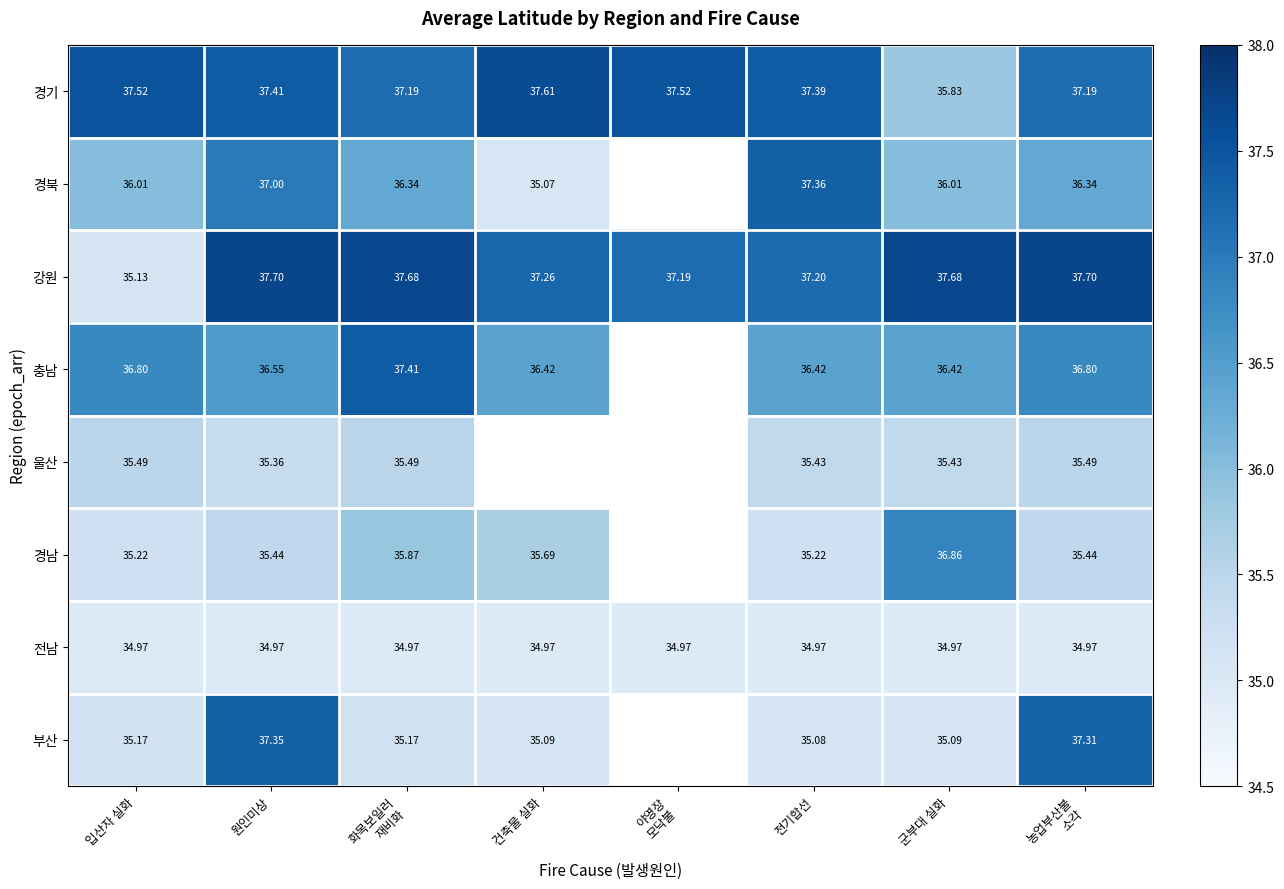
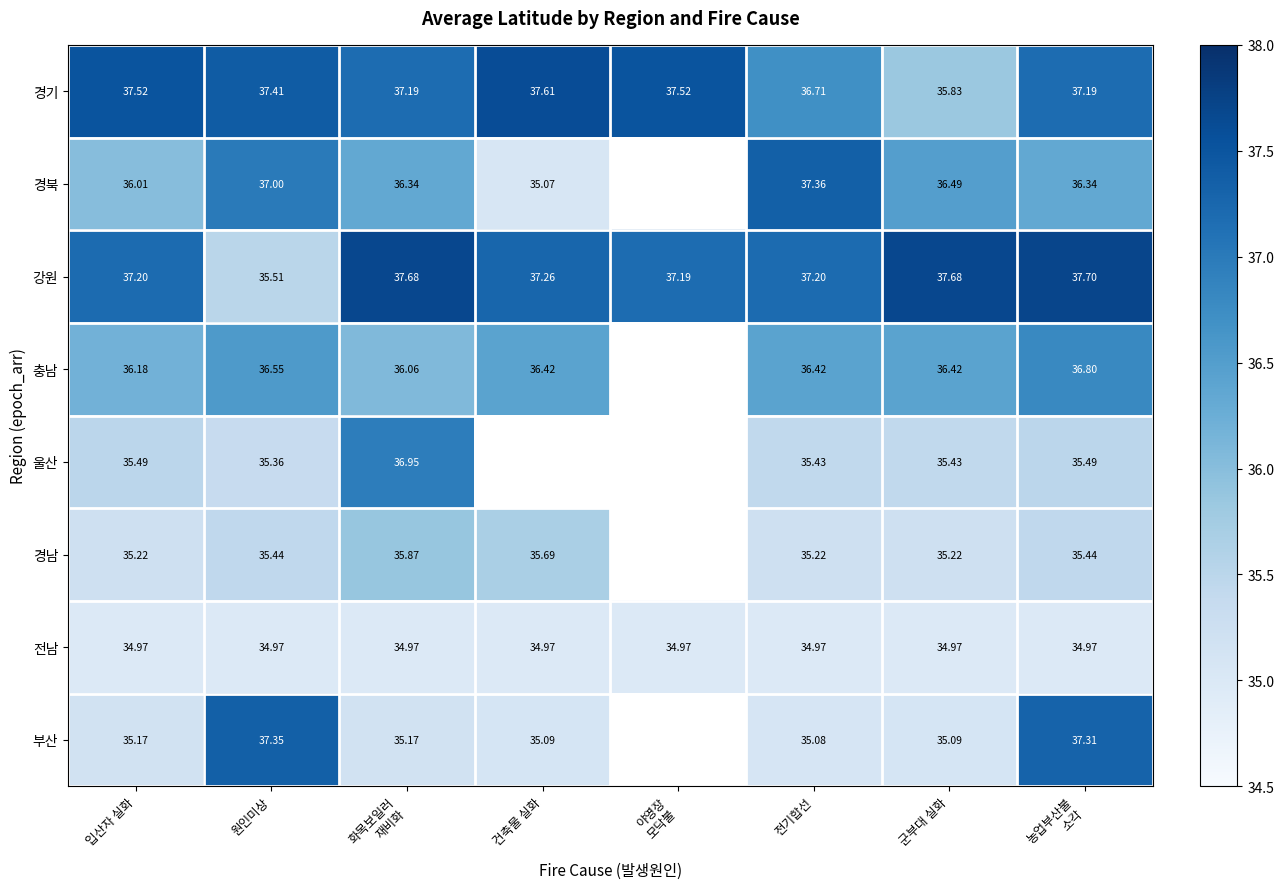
  {
    "경기": {
      "입산자 실화": 37.52,
      "원인미상": 37.41,
      "화목보일러 재비화": 37.19,
      "건축물 실화": 37.61,
      "야영장 모닥불": 37.52,
-     "전기합선": 37.39,
+     "전기합선": 36.71,
      "군부대 실화": 35.83,
      "농업부산불 소각": 37.19
    },
    "경북": {
      "입산자 실화": 36.01,
      "원인미상": 37.00,
      "화목보일러 재비화": 36.34,
      "건축물 실화": 35.07,
      "전기합선": 37.36,
-     "군부대 실화": 36.01,
+     "군부대 실화": 36.49,
      "농업부산불 소각": 36.34
    },
    "강원": {
-     "입산자 실화": 35.13,
-     "원인미상": 37.70,
+     "입산자 실화": 37.20,
+     "원인미상": 35.51,
      "화목보일러 재비화": 37.68,
      "건축물 실화": 37.26,
      "야영장 모닥불": 37.19,
      "전기합선": 37.20,
      "군부대 실화": 37.68,
      "농업부산불 소각": 37.70
    },
    "충남": {
-     "입산자 실화": 36.80,
+     "입산자 실화": 36.18,
      "원인미상": 36.55,
-     "화목보일러 재비화": 37.41,
+     "화목보일러 재비화": 36.06,
      "건축물 실화": 36.42,
      "전기합선": 36.42,
      "군부대 실화": 36.42,
      "농업부산불 소각": 36.80
    },
    "울산": {
      "입산자 실화": 35.49,
      "원인미상": 35.36,
-     "화목보일러 재비화": 35.49,
+     "화목보일러 재비화": 36.95,
      "전기합선": 35.43,
      "군부대 실화": 35.43,
      "농업부산불 소각": 35.49
    },
    "경남": {
      "입산자 실화": 35.22,
      "원인미상": 35.44,
      "화목보일러 재비화": 35.87,
      "건축물 실화": 35.69,
      "전기합선": 35.22,
-     "군부대 실화": 36.86,
+     "군부대 실화": 35.22,
      "농업부산불 소각": 35.44
    },
    "전남": {
      "입산자 실화": 34.97,
      "원인미상": 34.97,
      "화목보일러 재비화": 34.97,
      "건축물 실화": 34.97,
      "야영장 모닥불": 34.97,
      "전기합선": 34.97,
      "군부대 실화": 34.97,
      "농업부산불 소각": 34.97
    },
    "부산": {
      "입산자 실화": 35.17,
      "원인미상": 37.35,
      "화목보일러 재비화": 35.17,
      "건축물 실화": 35.09,
      "전기합선": 35.08,
      "군부대 실화": 35.09,
      "농업부산불 소각": 37.31
    }
  }
